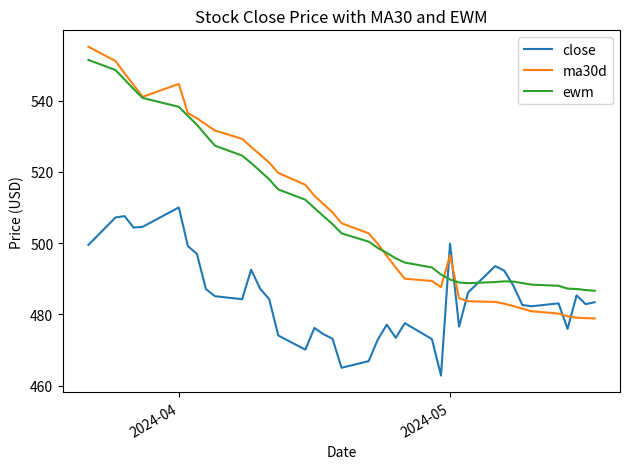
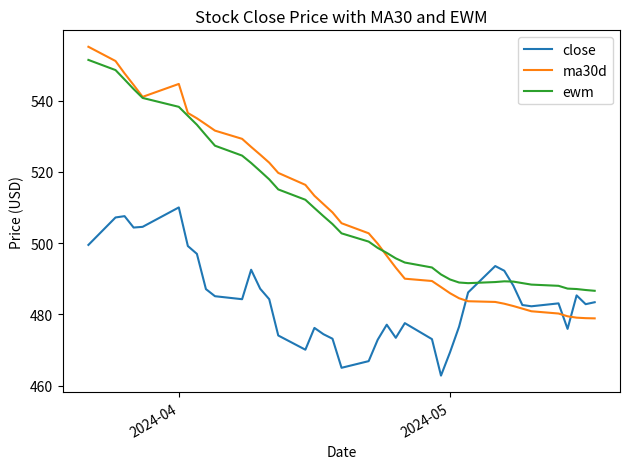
  {
    "close": {
      "2024-04": 510,
-     "2024-05": 500
+     "2024-05": 469
    },
    "ma30d": {
      "2024-04": 545,
-     "2024-05": 497
+     "2024-05": 486
    },
    "ewm": {
      "2024-04": 538,
      "2024-05": 490
    }
  }
